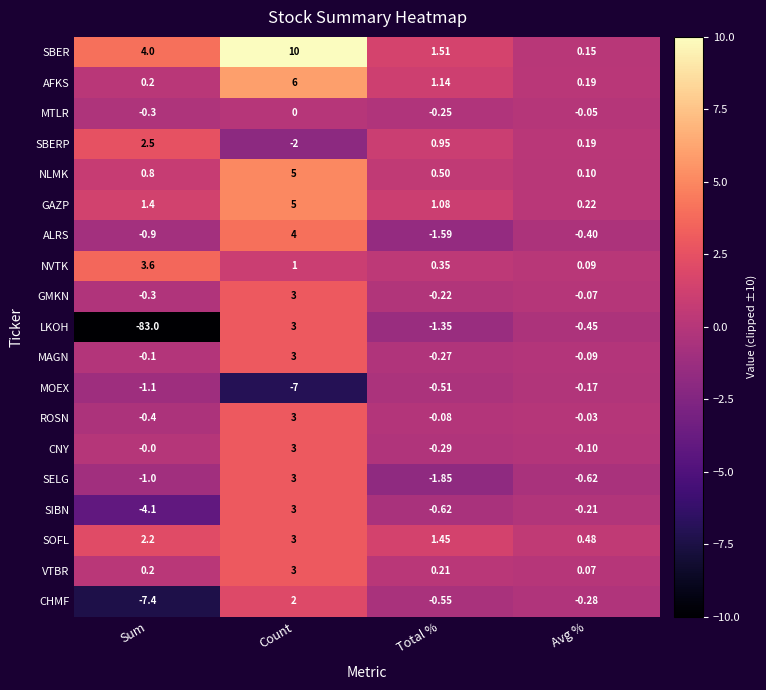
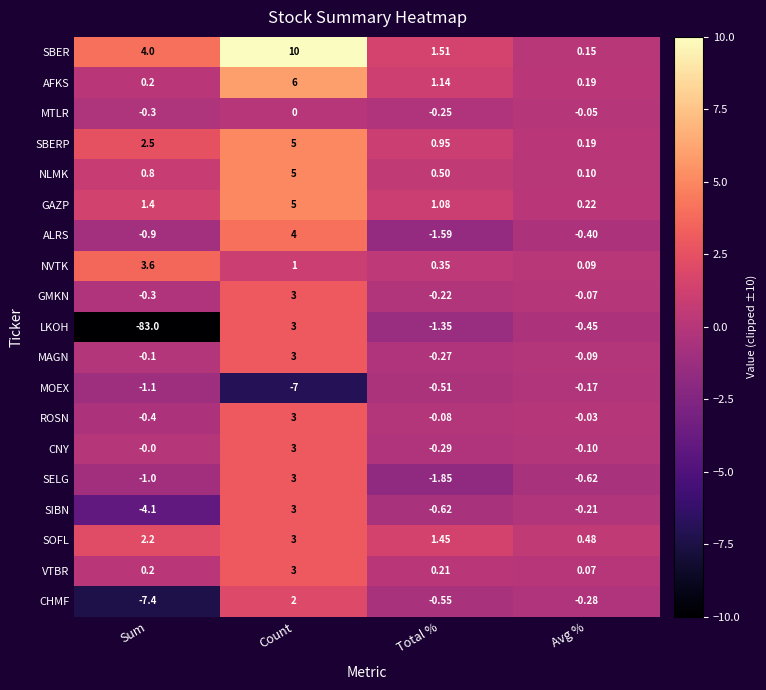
  {
    "SBER": {
      "Sum": 4.0,
      "Count": 10,
      "Total %": 1.51,
      "Avg %": 0.15
    },
    "AFKS": {
      "Sum": 0.2,
      "Count": 6,
      "Total %": 1.14,
      "Avg %": 0.19
    },
    "MTLR": {
      "Sum": -0.3,
      "Count": 0,
      "Total %": -0.25,
      "Avg %": -0.05
    },
    "SBERP": {
      "Sum": 2.5,
-     "Count": -2,
+     "Count": 5,
      "Total %": 0.95,
      "Avg %": 0.19
    },
    "NLMK": {
      "Sum": 0.8,
      "Count": 5,
      "Total %": 0.50,
      "Avg %": 0.10
    },
    "GAZP": {
      "Sum": 1.4,
      "Count": 5,
      "Total %": 1.08,
      "Avg %": 0.22
    },
    "ALRS": {
      "Sum": -0.9,
      "Count": 4,
      "Total %": -1.59,
      "Avg %": -0.40
    },
    "NVTK": {
      "Sum": 3.6,
      "Count": 1,
      "Total %": 0.35,
      "Avg %": 0.09
    },
    "GMKN": {
      "Sum": -0.3,
      "Count": 3,
      "Total %": -0.22,
      "Avg %": -0.07
    },
    "LKOH": {
      "Sum": -83.0,
      "Count": 3,
      "Total %": -1.35,
      "Avg %": -0.45
    },
    "MAGN": {
      "Sum": -0.1,
      "Count": 3,
      "Total %": -0.27,
      "Avg %": -0.09
    },
    "MOEX": {
      "Sum": -1.1,
      "Count": -7,
      "Total %": -0.51,
      "Avg %": -0.17
    },
    "ROSN": {
      "Sum": -0.4,
      "Count": 3,
      "Total %": -0.08,
      "Avg %": -0.03
    },
    "CNY": {
      "Sum": -0.0,
      "Count": 3,
      "Total %": -0.29,
      "Avg %": -0.10
    },
    "SELG": {
      "Sum": -1.0,
      "Count": 3,
      "Total %": -1.85,
      "Avg %": -0.62
    },
    "SIBN": {
      "Sum": -4.1,
      "Count": 3,
      "Total %": -0.62,
      "Avg %": -0.21
    },
    "SOFL": {
      "Sum": 2.2,
      "Count": 3,
      "Total %": 1.45,
      "Avg %": 0.48
    },
    "VTBR": {
      "Sum": 0.2,
      "Count": 3,
      "Total %": 0.21,
      "Avg %": 0.07
    },
    "CHMF": {
      "Sum": -7.4,
      "Count": 2,
      "Total %": -0.55,
      "Avg %": -0.28
    }
  }
